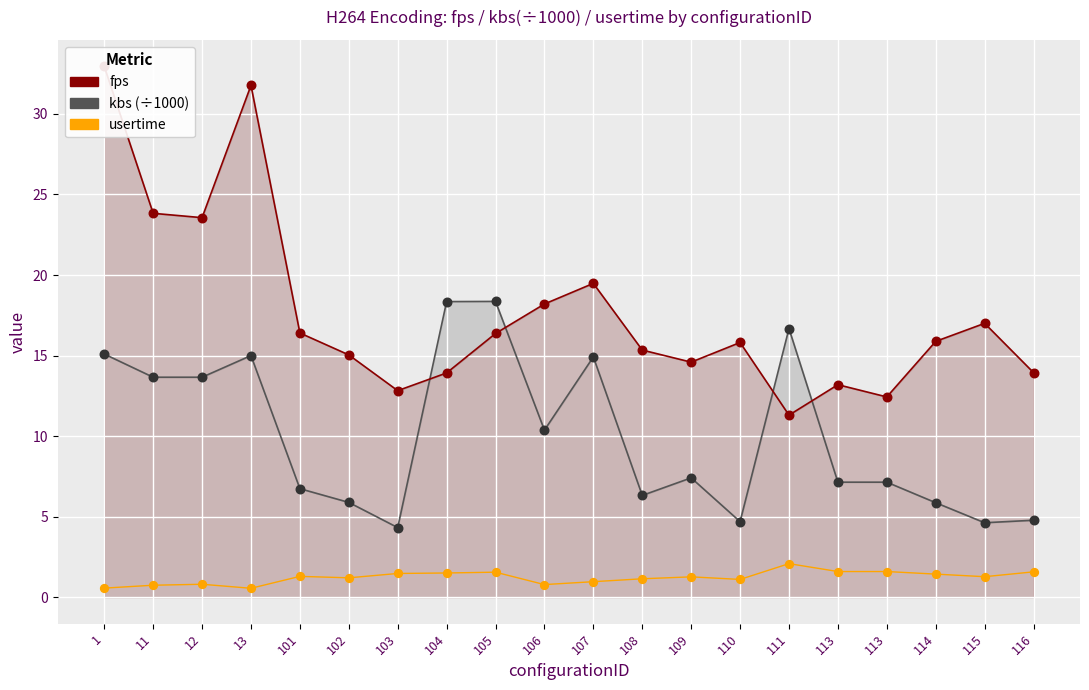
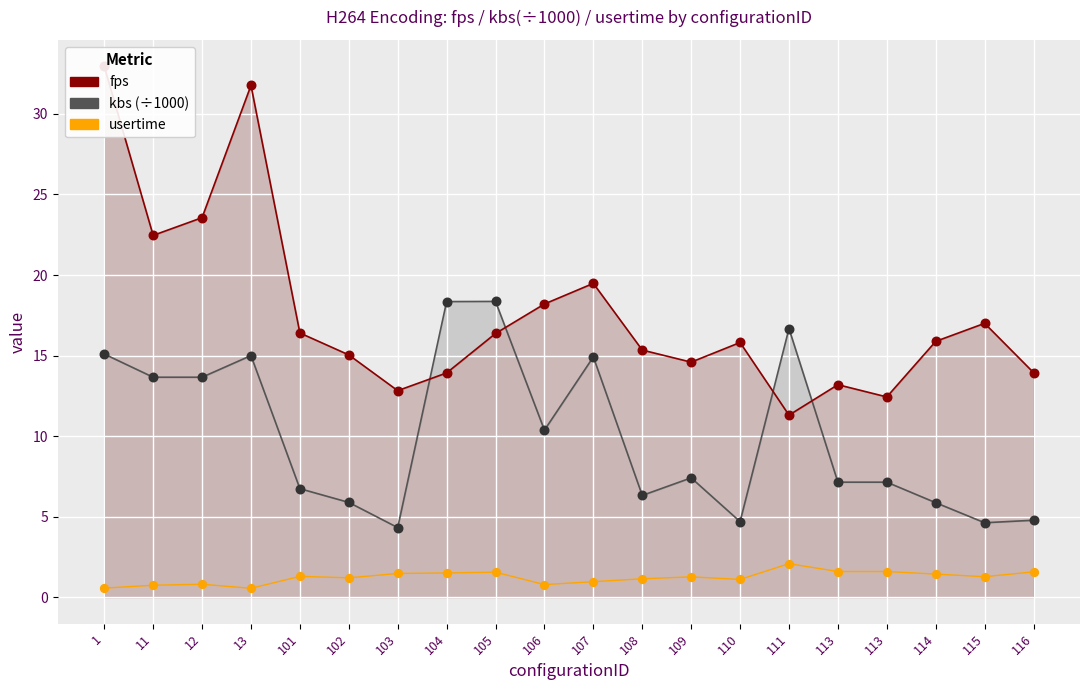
  {
    "kbs (÷1000)": {
      "1": 15.1,
      "11": 13.7,
      "12": 13.7,
      "13": 15.0,
      "101": 6.7,
      "102": 5.9,
      "103": 4.3,
      "106": 10.4,
      "107": 14.9,
      "108": 6.3,
      "109": 7.4,
      "110": 4.7,
      "114": 5.9,
      "115": 4.6,
      "116": 4.8
    },
    "fps": {
-     "11": 23.8,
+     "11": 22.5,
      "104": 13.9,
      "105": 16.4,
      "111": 11.3
    },
    "usertime": {
      "1": 0.6,
      "11": 0.7,
      "12": 0.8,
      "13": 0.6,
      "101": 1.3,
      "102": 1.2,
      "103": 1.5,
      "104": 1.5,
      "105": 1.6,
      "106": 0.8,
      "107": 1.0,
      "108": 1.1,
      "109": 1.3,
      "110": 1.1,
      "111": 2.1,
      "114": 1.4,
      "115": 1.3,
      "116": 1.6
    }
  }
